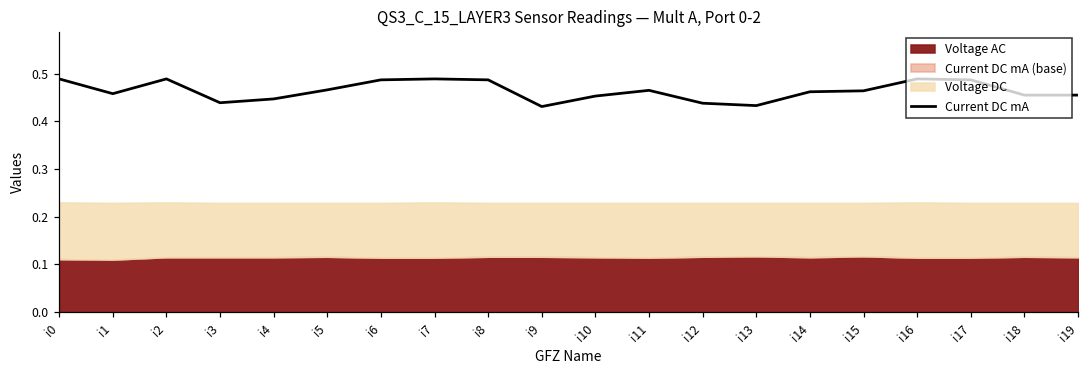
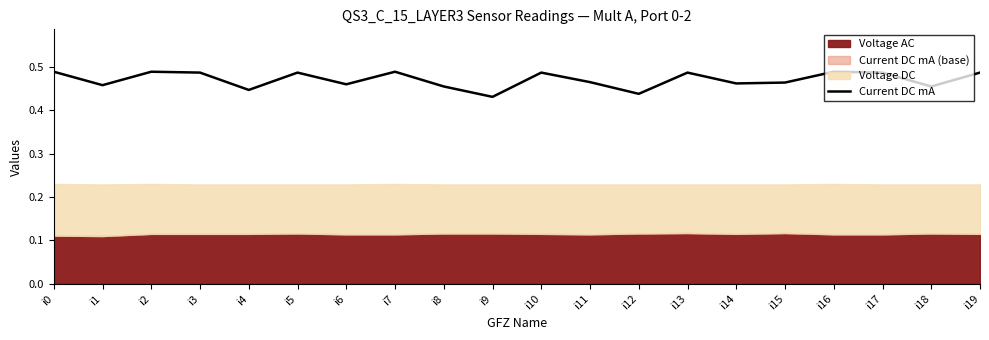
  {
    "Current DC mA": {
      "i0": 0.49,
      "i1": 0.46,
      "i2": 0.49,
-     "i3": 0.44,
+     "i3": 0.49,
      "i4": 0.45,
-     "i5": 0.47,
-     "i6": 0.49,
+     "i5": 0.49,
+     "i6": 0.46,
      "i7": 0.49,
-     "i8": 0.49,
+     "i8": 0.46,
      "i9": 0.43,
-     "i10": 0.45,
+     "i10": 0.49,
      "i11": 0.47,
      "i12": 0.44,
-     "i13": 0.43,
+     "i13": 0.49,
      "i14": 0.46,
      "i15": 0.46,
-     "i19": 0.46
+     "i19": 0.49
    }
  }
